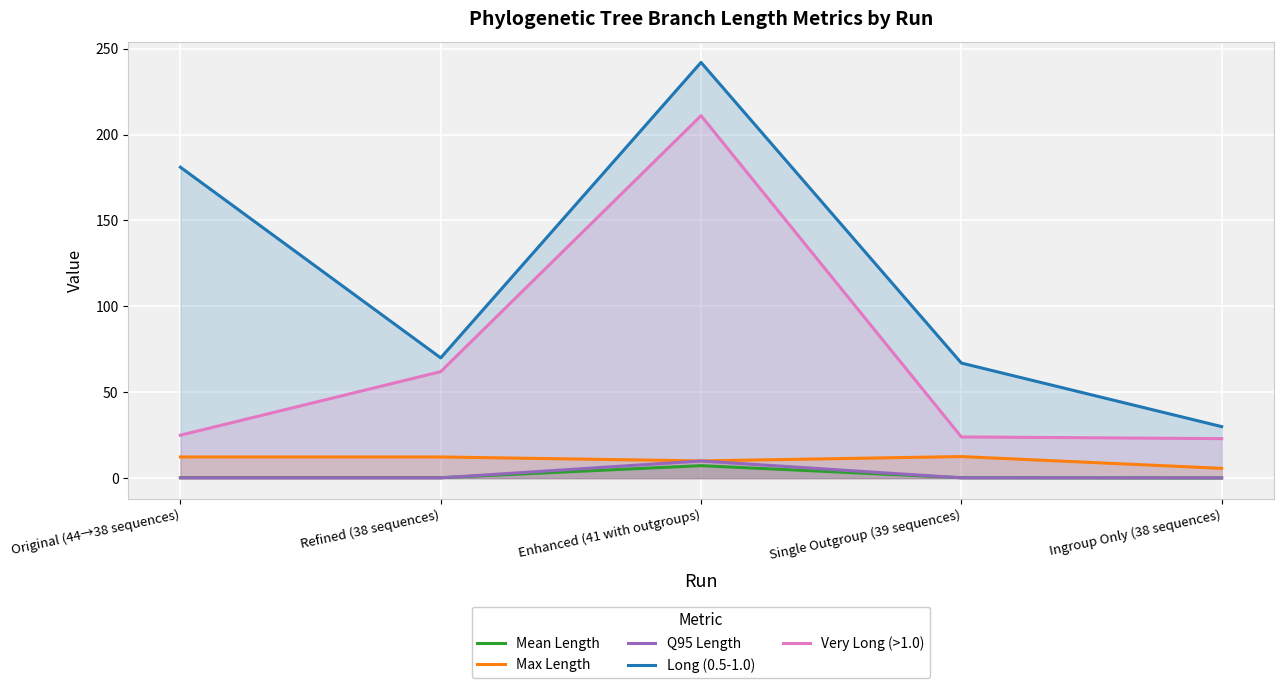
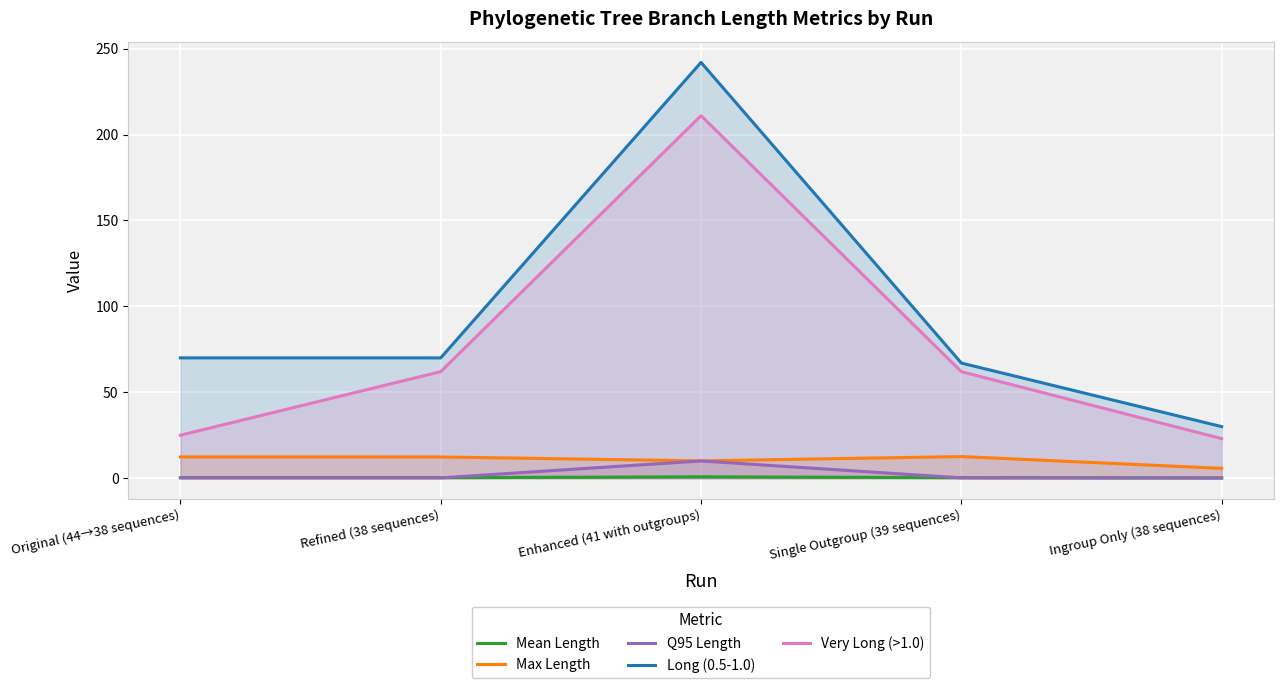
  {
    "Mean Length": {
-     "Enhanced (41 with outgroups)": 7
+     "Enhanced (41 with outgroups)": 1
    },
    "Max Length": {
      "Original (44→38 sequences)": 12,
      "Refined (38 sequences)": 12,
      "Single Outgroup (39 sequences)": 13,
      "Ingroup Only (38 sequences)": 6
    },
    "Long (0.5-1.0)": {
-     "Original (44→38 sequences)": 181,
+     "Original (44→38 sequences)": 70,
      "Refined (38 sequences)": 70,
      "Enhanced (41 with outgroups)": 242,
      "Single Outgroup (39 sequences)": 67,
      "Ingroup Only (38 sequences)": 30
    },
    "Very Long (>1.0)": {
      "Original (44→38 sequences)": 25,
      "Refined (38 sequences)": 62,
      "Enhanced (41 with outgroups)": 211,
-     "Single Outgroup (39 sequences)": 24,
+     "Single Outgroup (39 sequences)": 62,
      "Ingroup Only (38 sequences)": 23
    }
  }
